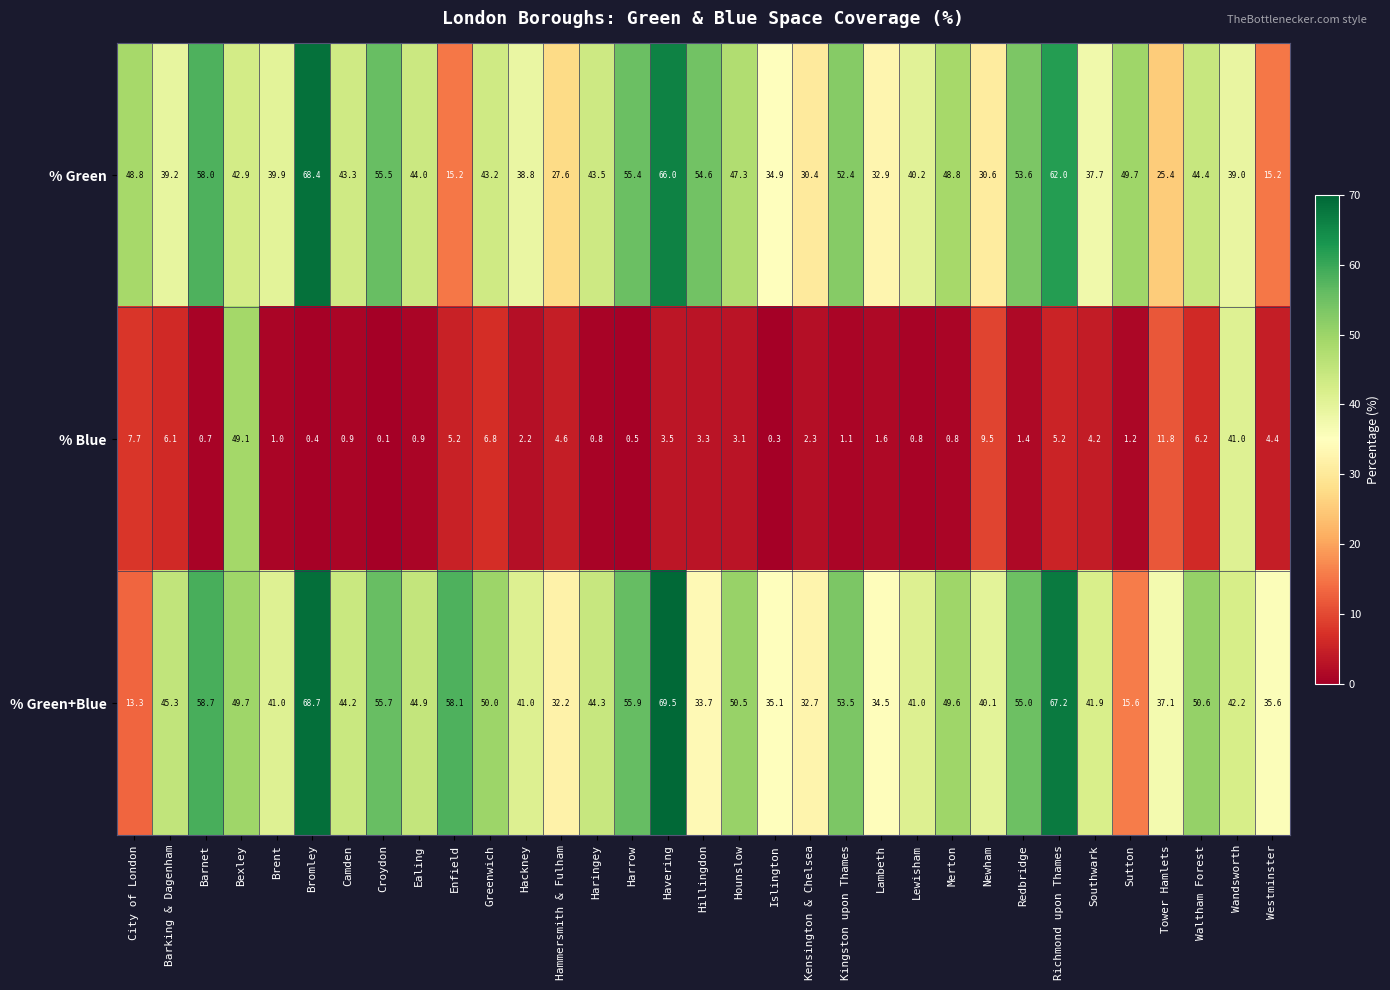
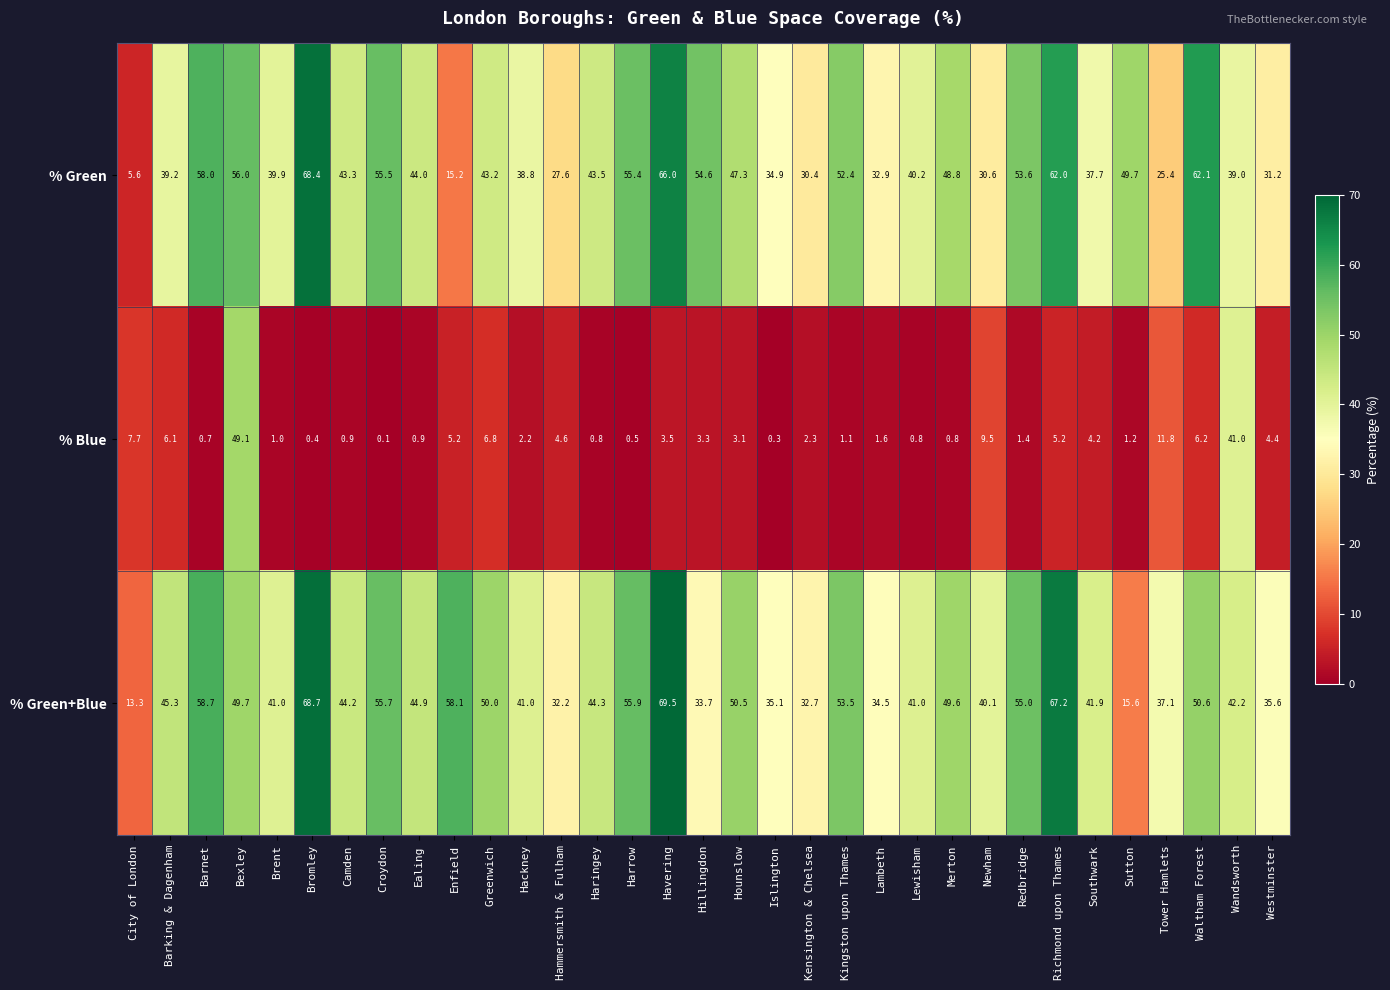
  {
    "% Green": {
-     "City of London": 48.8,
+     "City of London": 5.6,
      "Barking & Dagenham": 39.2,
      "Barnet": 58.0,
-     "Bexley": 42.9,
+     "Bexley": 56.0,
      "Brent": 39.9,
      "Bromley": 68.4,
      "Camden": 43.3,
      "Croydon": 55.5,
      "Ealing": 44.0,
      "Enfield": 15.2,
      "Greenwich": 43.2,
      "Hackney": 38.8,
      "Hammersmith & Fulham": 27.6,
      "Haringey": 43.5,
      "Harrow": 55.4,
      "Havering": 66.0,
      "Hillingdon": 54.6,
      "Hounslow": 47.3,
      "Islington": 34.9,
      "Kensington & Chelsea": 30.4,
      "Kingston upon Thames": 52.4,
      "Lambeth": 32.9,
      "Lewisham": 40.2,
      "Merton": 48.8,
      "Newham": 30.6,
      "Redbridge": 53.6,
      "Richmond upon Thames": 62.0,
      "Southwark": 37.7,
      "Sutton": 49.7,
      "Tower Hamlets": 25.4,
-     "Waltham Forest": 44.4,
+     "Waltham Forest": 62.1,
      "Wandsworth": 39.0,
-     "Westminster": 15.2
+     "Westminster": 31.2
    },
    "% Blue": {
      "City of London": 7.7,
      "Barking & Dagenham": 6.1,
      "Barnet": 0.7,
      "Bexley": 49.1,
      "Brent": 1.0,
      "Bromley": 0.4,
      "Camden": 0.9,
      "Croydon": 0.1,
      "Ealing": 0.9,
      "Enfield": 5.2,
      "Greenwich": 6.8,
      "Hackney": 2.2,
      "Hammersmith & Fulham": 4.6,
      "Haringey": 0.8,
      "Harrow": 0.5,
      "Havering": 3.5,
      "Hillingdon": 3.3,
      "Hounslow": 3.1,
      "Islington": 0.3,
      "Kensington & Chelsea": 2.3,
      "Kingston upon Thames": 1.1,
      "Lambeth": 1.6,
      "Lewisham": 0.8,
      "Merton": 0.8,
      "Newham": 9.5,
      "Redbridge": 1.4,
      "Richmond upon Thames": 5.2,
      "Southwark": 4.2,
      "Sutton": 1.2,
      "Tower Hamlets": 11.8,
      "Waltham Forest": 6.2,
      "Wandsworth": 41.0,
      "Westminster": 4.4
    },
    "% Green+Blue": {
      "City of London": 13.3,
      "Barking & Dagenham": 45.3,
      "Barnet": 58.7,
      "Bexley": 49.7,
      "Brent": 41.0,
      "Bromley": 68.7,
      "Camden": 44.2,
      "Croydon": 55.7,
      "Ealing": 44.9,
      "Enfield": 58.1,
      "Greenwich": 50.0,
      "Hackney": 41.0,
      "Hammersmith & Fulham": 32.2,
      "Haringey": 44.3,
      "Harrow": 55.9,
      "Havering": 69.5,
      "Hillingdon": 33.7,
      "Hounslow": 50.5,
      "Islington": 35.1,
      "Kensington & Chelsea": 32.7,
      "Kingston upon Thames": 53.5,
      "Lambeth": 34.5,
      "Lewisham": 41.0,
      "Merton": 49.6,
      "Newham": 40.1,
      "Redbridge": 55.0,
      "Richmond upon Thames": 67.2,
      "Southwark": 41.9,
      "Sutton": 15.6,
      "Tower Hamlets": 37.1,
      "Waltham Forest": 50.6,
      "Wandsworth": 42.2,
      "Westminster": 35.6
    }
  }
